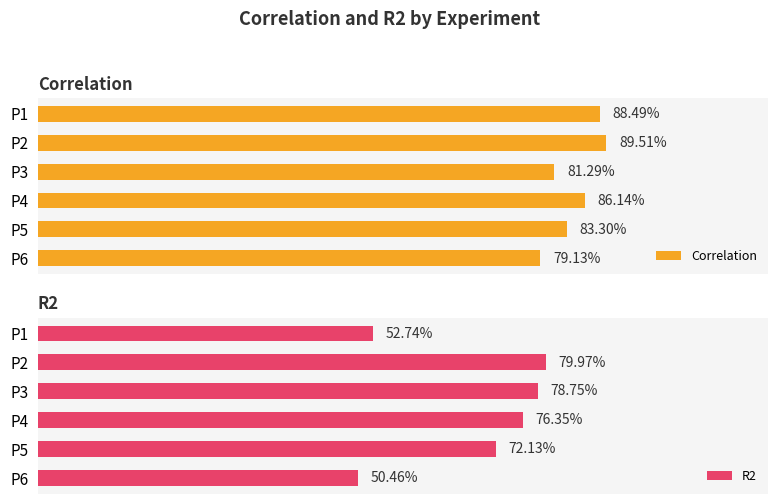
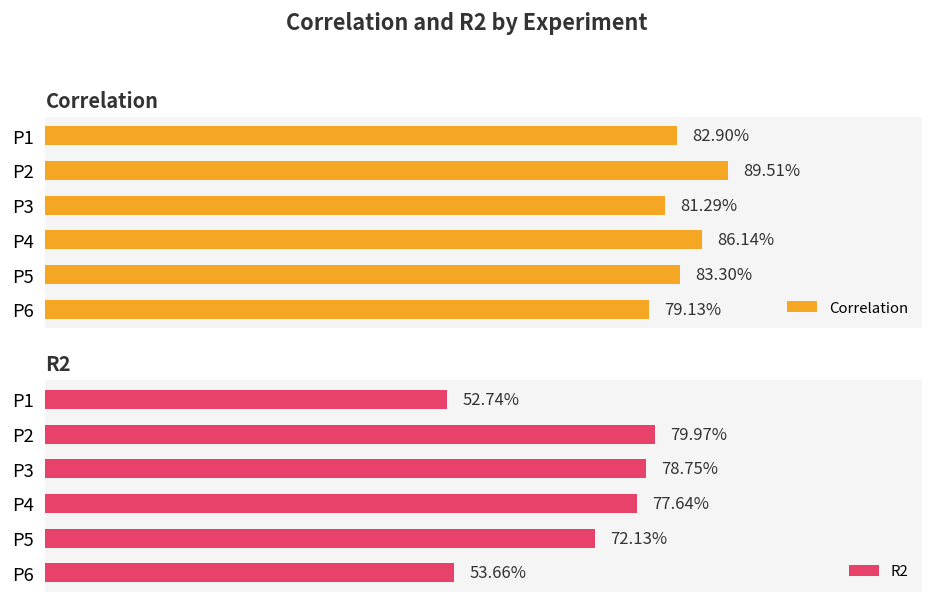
  {
    "Correlation": {
-     "P1": "88.49%",
+     "P1": "82.90%",
      "P2": "89.51%",
      "P3": "81.29%",
      "P4": "86.14%",
      "P5": "83.30%",
      "P6": "79.13%"
    },
    "R2": {
      "P1": "52.74%",
      "P2": "79.97%",
      "P3": "78.75%",
-     "P4": "76.35%",
+     "P4": "77.64%",
      "P5": "72.13%",
-     "P6": "50.46%"
+     "P6": "53.66%"
    }
  }
